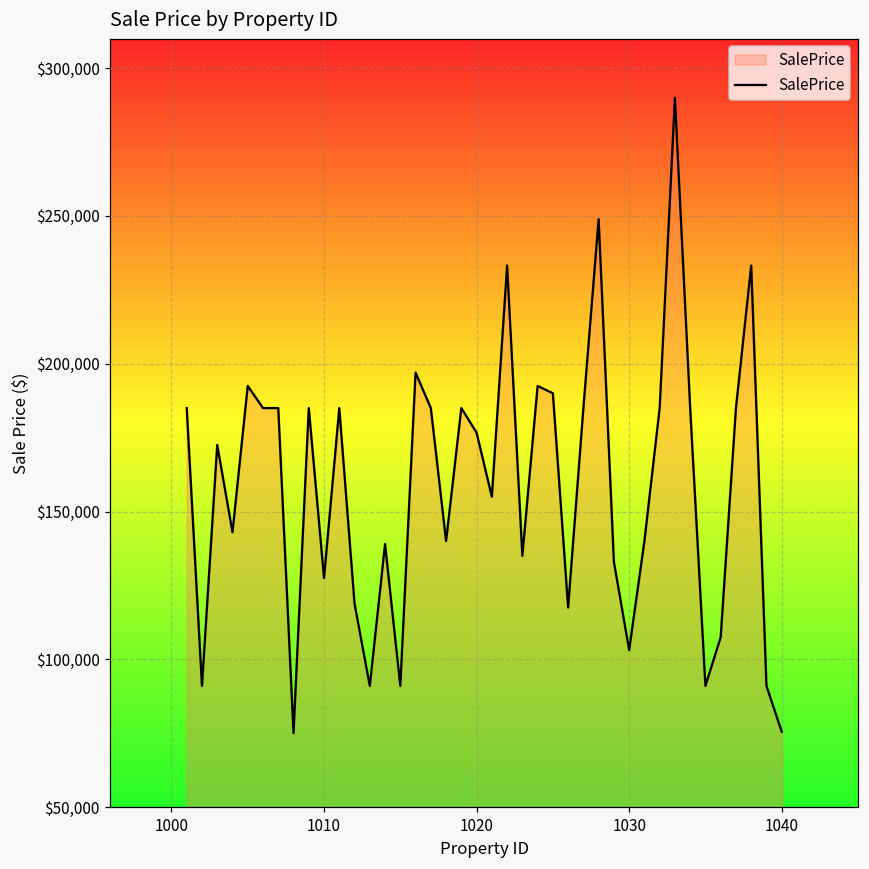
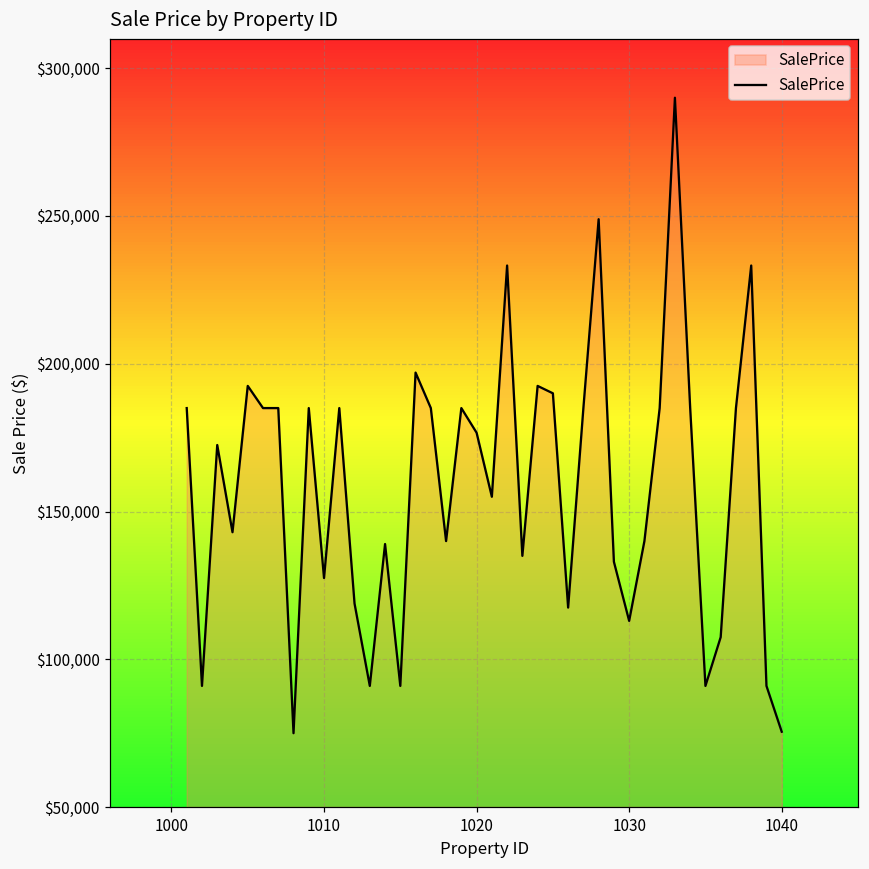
  {
    "1010": "$128,000",
    "1020": "$177,000",
-   "1030": "$103,000",
+   "1030": "$113,000",
    "1040": "$76,000"
  }
